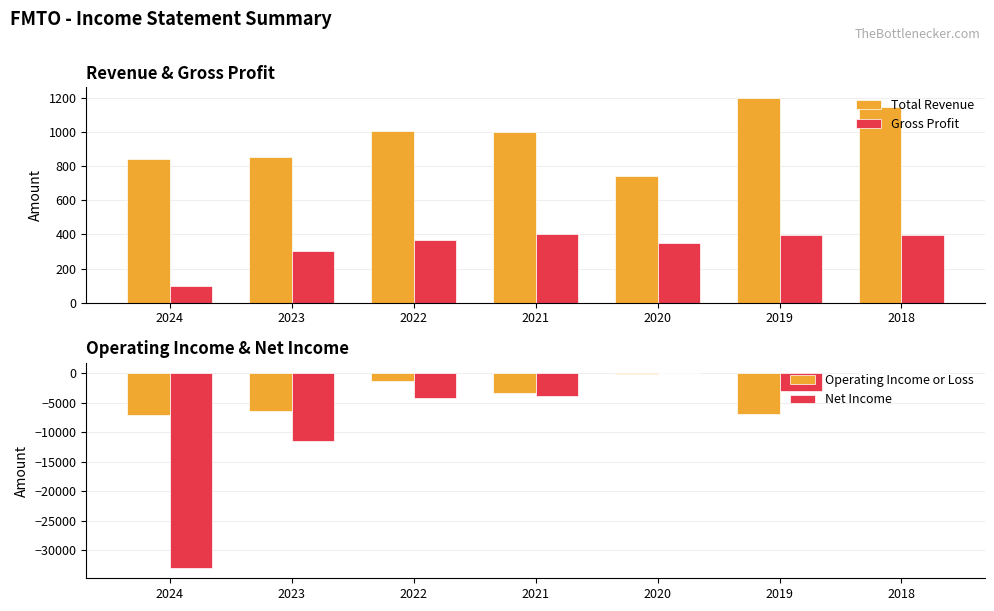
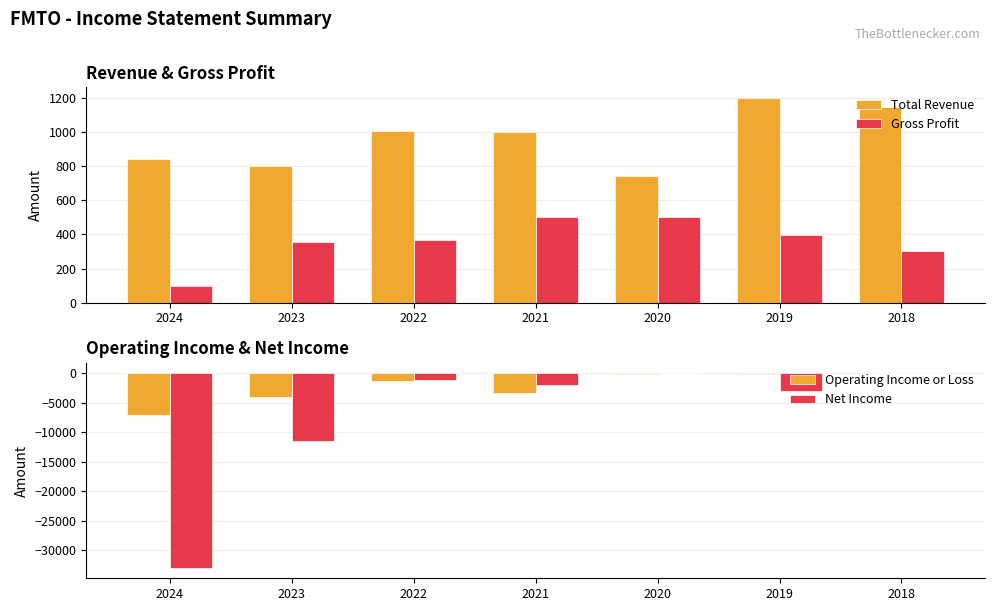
  {
    "Revenue & Gross Profit": {
      "Total Revenue": {
        "2024": 840,
-       "2023": 850,
+       "2023": 800,
        "2022": 1010,
        "2021": 1000,
        "2020": 740,
        "2019": 1200,
        "2018": 1150
      },
      "Gross Profit": {
        "2024": 100,
-       "2023": 300,
+       "2023": 360,
        "2022": 370,
-       "2021": 400,
-       "2020": 350,
+       "2021": 500,
+       "2020": 500,
        "2019": 400,
-       "2018": 400
+       "2018": 300
      }
    },
    "Operating Income & Net Income": {
      "Operating Income or Loss": {
        "2024": -7000,
-       "2023": -6000,
+       "2023": -4000,
        "2022": -1000,
        "2021": -3000,
-       "2019": -7000
+       "2019": 0
      },
      "Net Income": {
        "2024": -33000,
        "2023": -11000,
-       "2022": -4000,
-       "2021": -4000,
+       "2022": -1000,
+       "2021": -2000,
        "2020": 0,
        "2019": -3000,
        "2018": 0
      }
    }
  }
